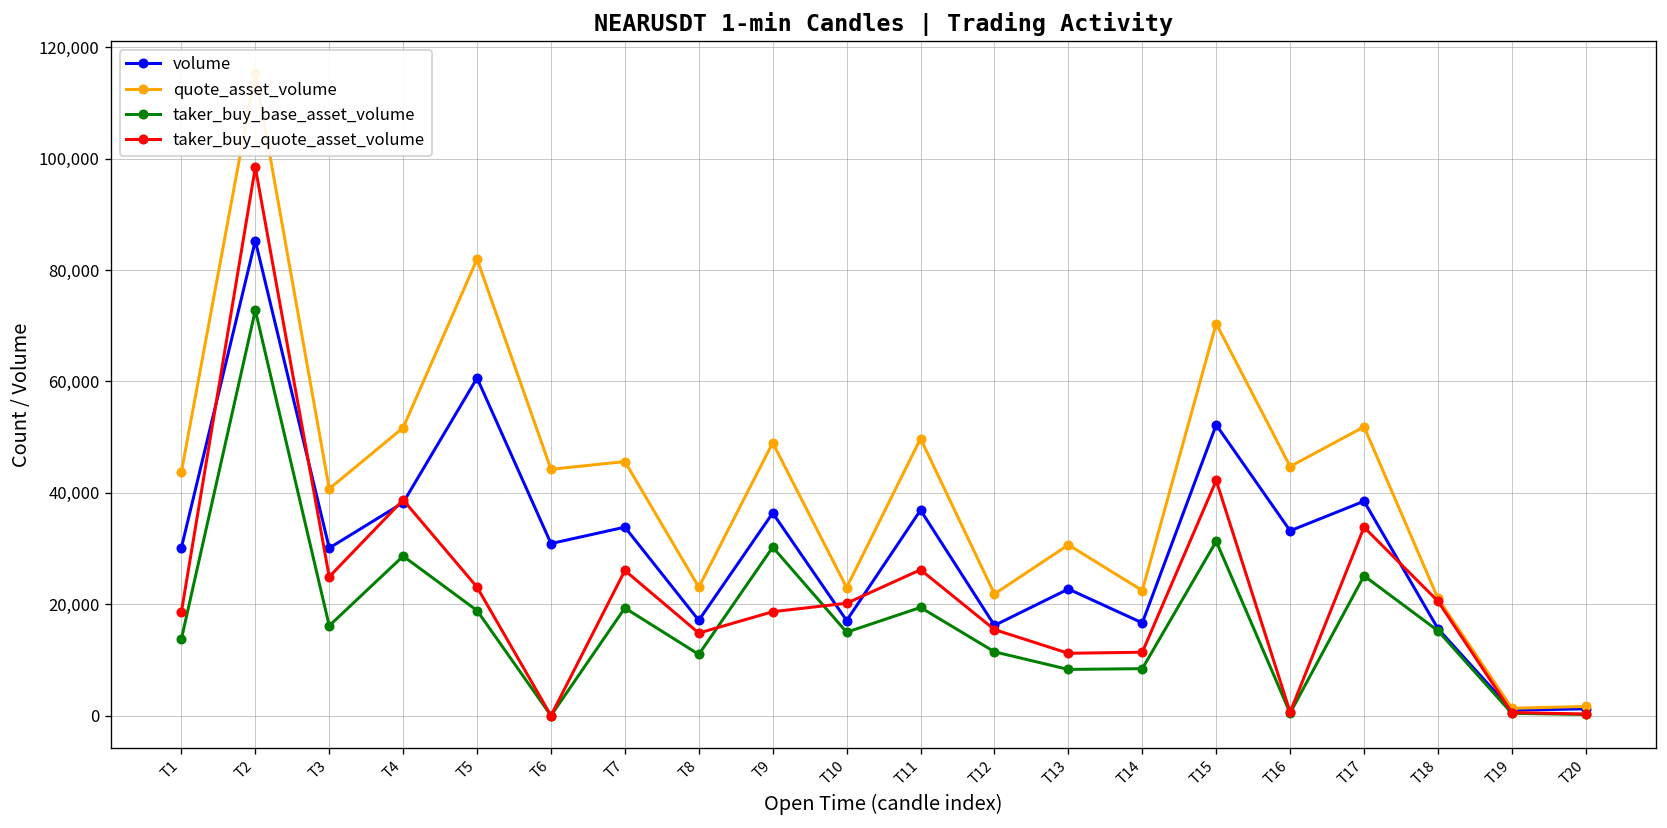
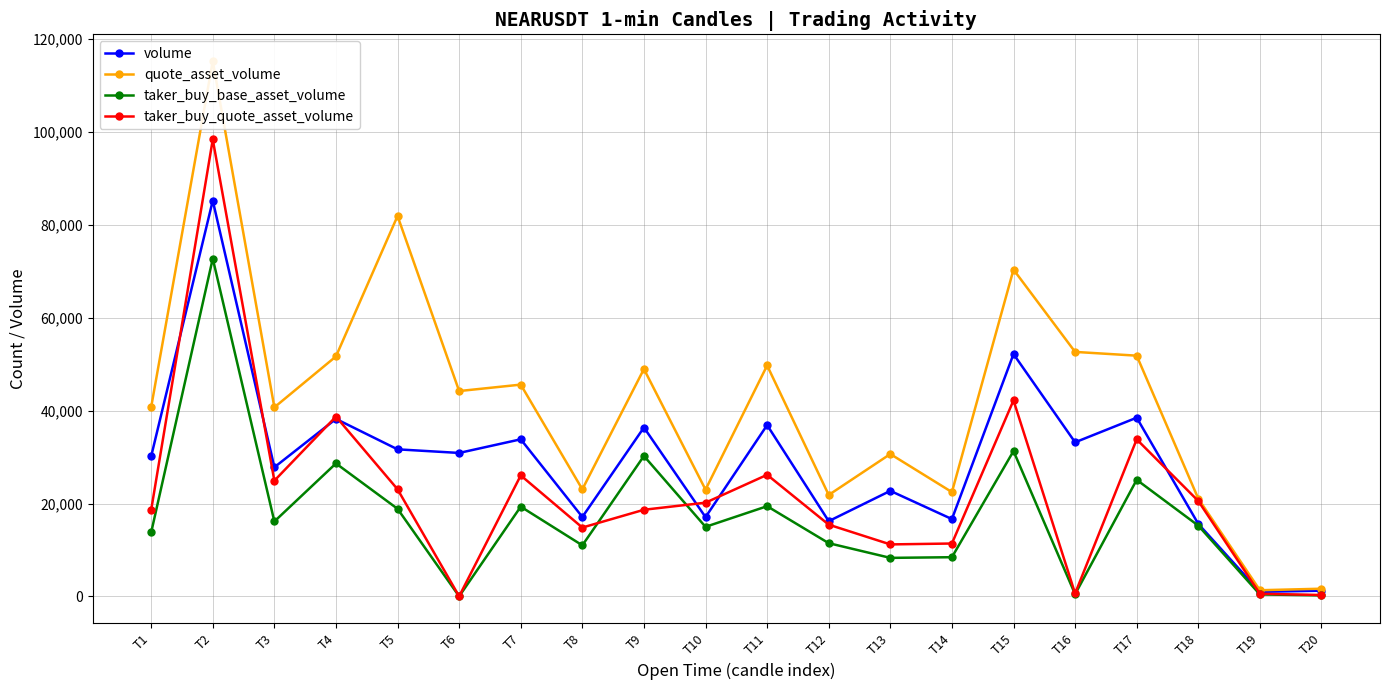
  {
    "volume": {
      "T1": "30,000",
      "T2": "85,000",
-     "T3": "30,000",
-     "T5": "61,000",
+     "T3": "28,000",
+     "T5": "32,000",
      "T6": "31,000",
      "T7": "34,000",
      "T8": "17,000",
      "T9": "36,000",
      "T10": "17,000",
      "T11": "37,000",
      "T12": "16,000",
      "T13": "23,000",
      "T14": "17,000",
      "T15": "52,000",
      "T16": "33,000",
      "T17": "38,000"
    },
    "quote_asset_volume": {
-     "T1": "44,000",
+     "T1": "41,000",
      "T3": "41,000",
      "T4": "52,000",
      "T5": "82,000",
      "T6": "44,000",
      "T7": "46,000",
      "T8": "23,000",
      "T9": "49,000",
      "T10": "23,000",
      "T11": "50,000",
      "T12": "22,000",
      "T13": "31,000",
      "T14": "22,000",
      "T15": "70,000",
-     "T16": "45,000",
+     "T16": "53,000",
      "T17": "52,000"
    },
    "taker_buy_base_asset_volume": {
      "T1": "14,000",
      "T2": "73,000",
      "T3": "16,000",
      "T4": "29,000",
      "T5": "19,000",
      "T7": "19,000",
      "T8": "11,000",
      "T9": "30,000",
      "T10": "15,000",
      "T11": "19,000",
      "T12": "11,000",
      "T13": "8,000",
      "T14": "8,000",
      "T15": "31,000",
      "T17": "25,000"
    },
    "taker_buy_quote_asset_volume": {
      "T1": "19,000",
      "T2": "98,000",
      "T3": "25,000",
      "T5": "23,000",
      "T7": "26,000",
      "T8": "15,000",
      "T9": "19,000",
      "T10": "20,000",
      "T11": "26,000",
      "T12": "15,000",
      "T13": "11,000",
      "T14": "11,000",
      "T15": "42,000",
      "T17": "34,000"
    }
  }
